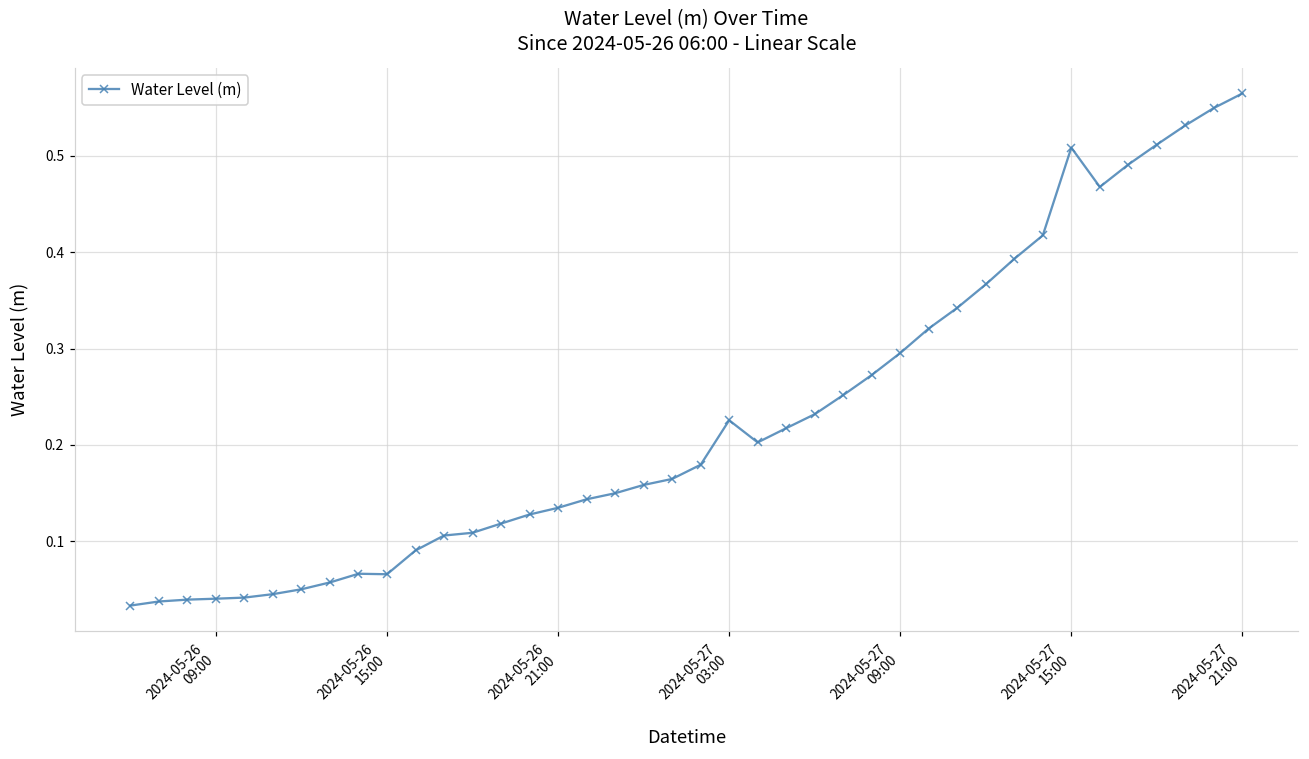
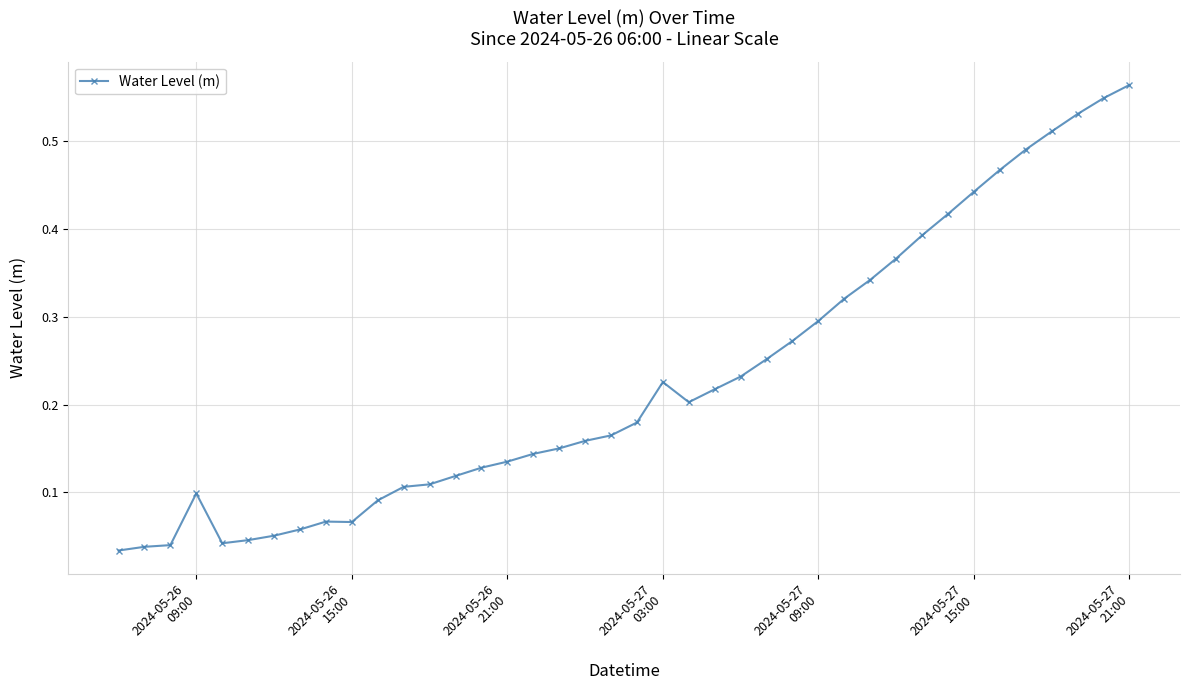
  {
-   "2024-05-26 09:00": 0.04,
+   "2024-05-26 09:00": 0.10,
    "2024-05-26 15:00": 0.07,
    "2024-05-26 21:00": 0.13,
    "2024-05-27 03:00": 0.23,
    "2024-05-27 09:00": 0.30,
-   "2024-05-27 15:00": 0.51,
+   "2024-05-27 15:00": 0.44,
    "2024-05-27 21:00": 0.56
  }
